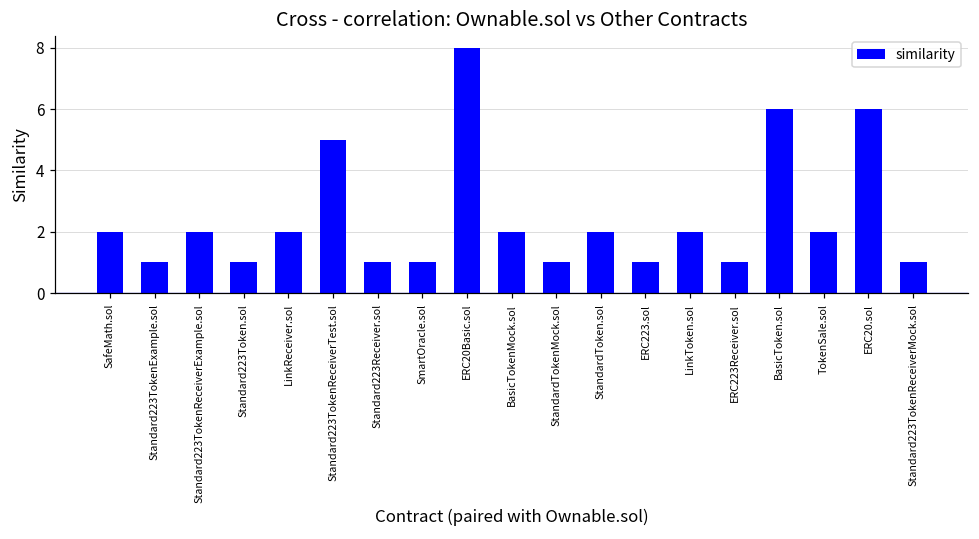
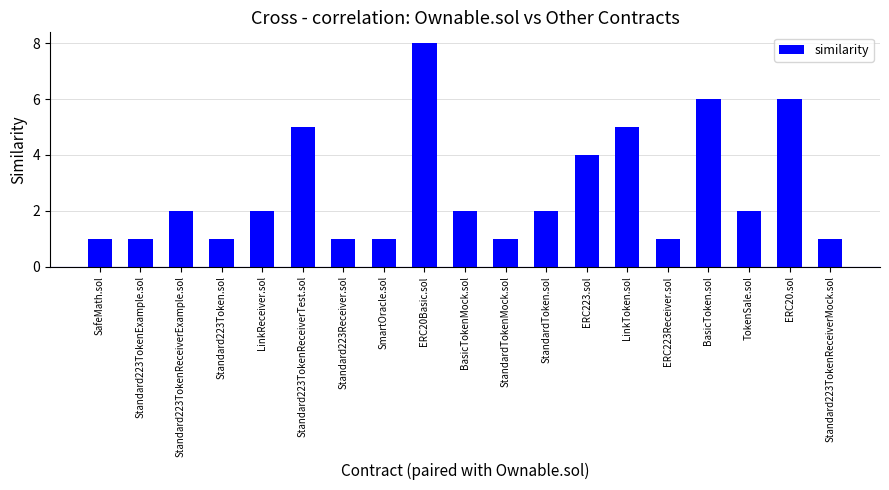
  {
-   "SafeMath.sol": 2,
+   "SafeMath.sol": 1,
    "Standard223TokenExample.sol": 1,
    "Standard223TokenReceiverExample.sol": 2,
    "Standard223Token.sol": 1,
    "LinkReceiver.sol": 2,
    "Standard223TokenReceiverTest.sol": 5,
    "Standard223Receiver.sol": 1,
    "SmartOracle.sol": 1,
    "ERC20Basic.sol": 8,
    "BasicTokenMock.sol": 2,
    "StandardTokenMock.sol": 1,
    "StandardToken.sol": 2,
-   "ERC223.sol": 1,
-   "LinkToken.sol": 2,
+   "ERC223.sol": 4,
+   "LinkToken.sol": 5,
    "ERC223Receiver.sol": 1,
    "BasicToken.sol": 6,
    "TokenSale.sol": 2,
    "ERC20.sol": 6,
    "Standard223TokenReceiverMock.sol": 1
  }
